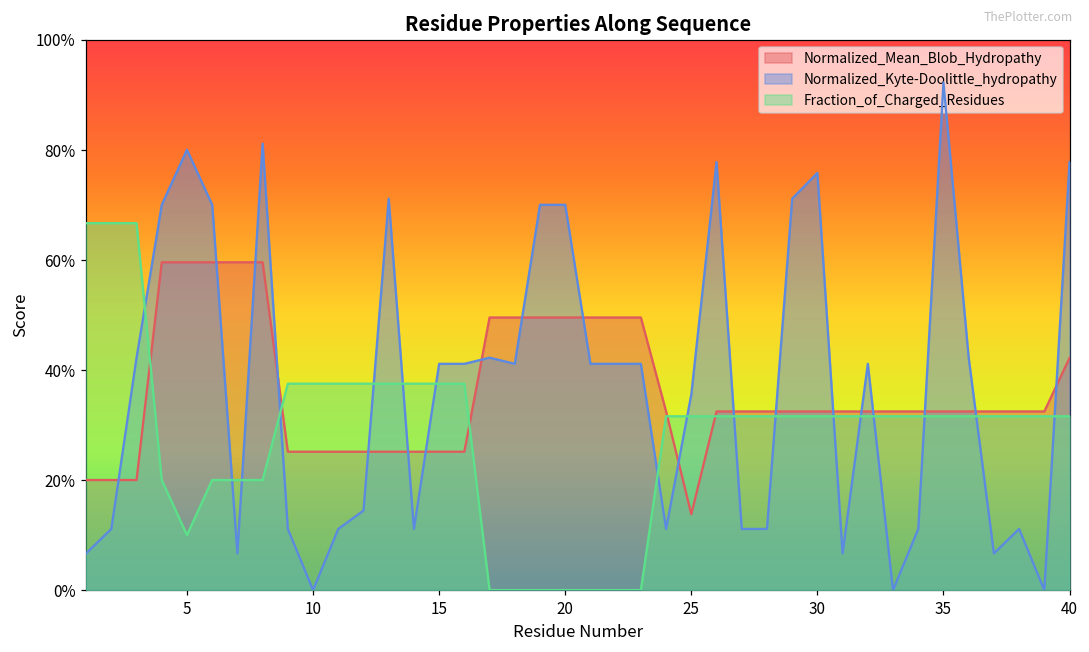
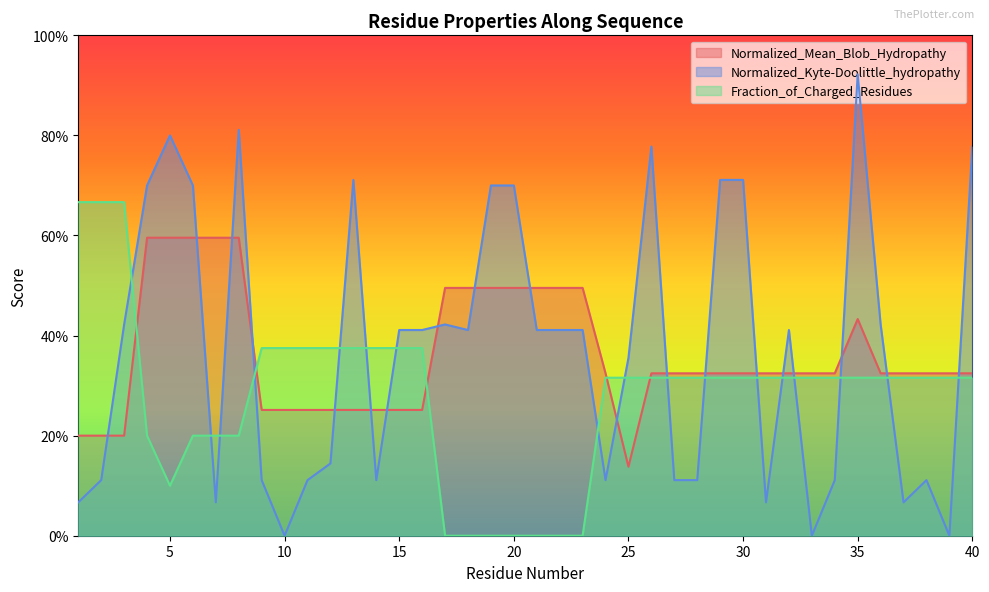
  {
    "Normalized_Mean_Blob_Hydropathy": {
      "5": "60%",
      "10": "25%",
      "15": "25%",
      "20": "50%",
      "25": "14%",
      "30": "32%",
-     "35": "32%",
-     "40": "42%"
+     "35": "43%",
+     "40": "32%"
    },
    "Normalized_Kyte-Doolittle_hydropathy": {
      "5": "80%",
      "10": "0%",
      "15": "41%",
      "20": "70%",
      "25": "36%",
-     "30": "76%",
+     "30": "71%",
      "40": "78%"
    },
    "Fraction_of_Charged_Residues": {
      "5": "10%",
      "10": "38%",
      "15": "38%",
      "20": "0%",
      "25": "32%",
      "30": "32%",
      "35": "32%",
      "40": "32%"
    }
  }
